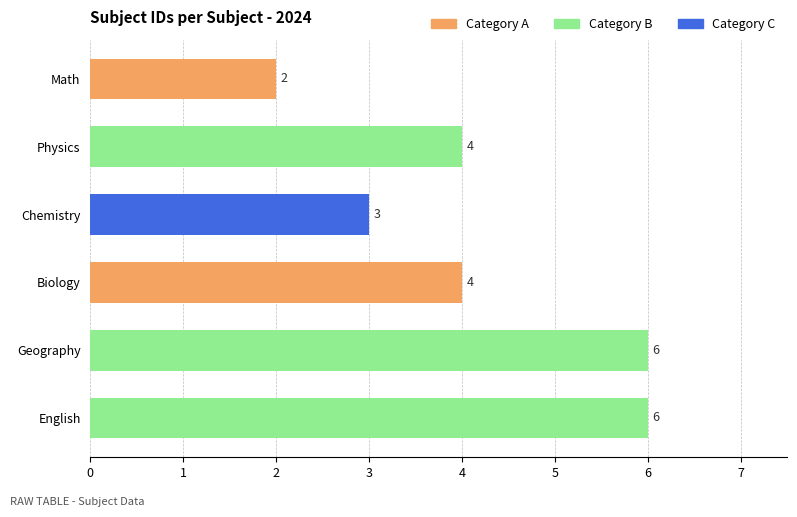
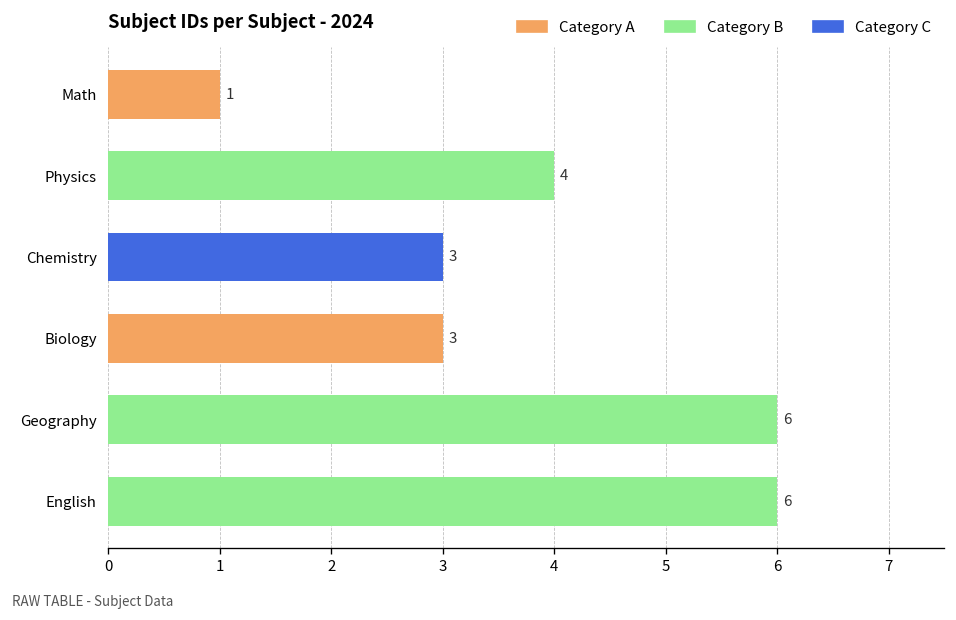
  {
-   "Math": 2,
+   "Math": 1,
    "Physics": 4,
    "Chemistry": 3,
-   "Biology": 4,
+   "Biology": 3,
    "Geography": 6,
    "English": 6
  }
